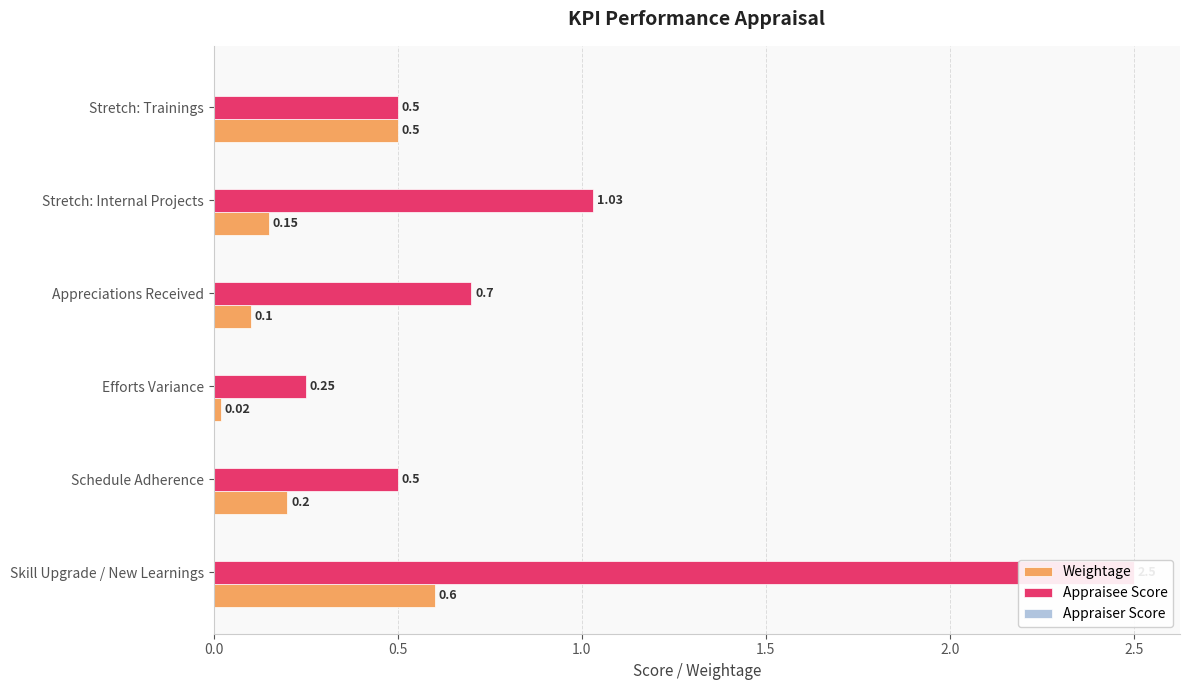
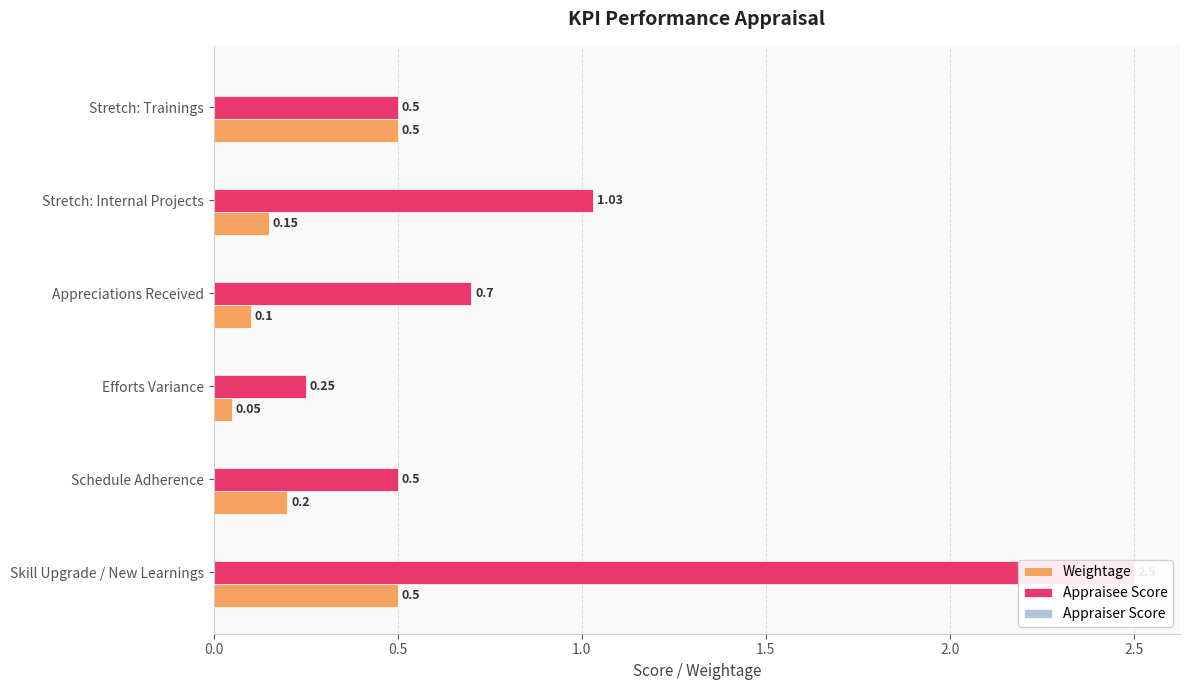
  {
    "Weightage": {
      "Stretch: Trainings": 0.5,
      "Stretch: Internal Projects": 0.15,
      "Appreciations Received": 0.1,
-     "Efforts Variance": 0.02,
+     "Efforts Variance": 0.05,
      "Schedule Adherence": 0.2,
-     "Skill Upgrade / New Learnings": 0.6
+     "Skill Upgrade / New Learnings": 0.5
    },
    "Appraisee Score": {
      "Stretch: Trainings": 0.5,
      "Stretch: Internal Projects": 1.03,
      "Appreciations Received": 0.7,
      "Efforts Variance": 0.25,
      "Schedule Adherence": 0.5
    },
    "Appraiser Score": {
      "Stretch: Trainings": 0.00,
      "Stretch: Internal Projects": 0.00,
      "Appreciations Received": 0.00,
      "Efforts Variance": 0.00,
      "Schedule Adherence": 0.00,
      "Skill Upgrade / New Learnings": 0.00
    }
  }
